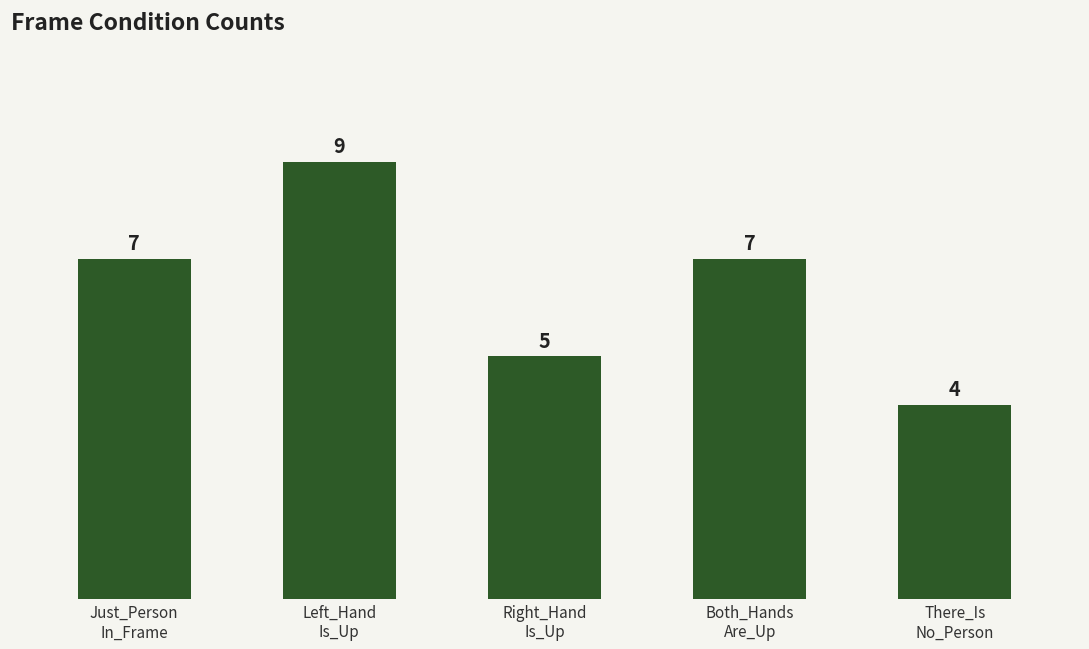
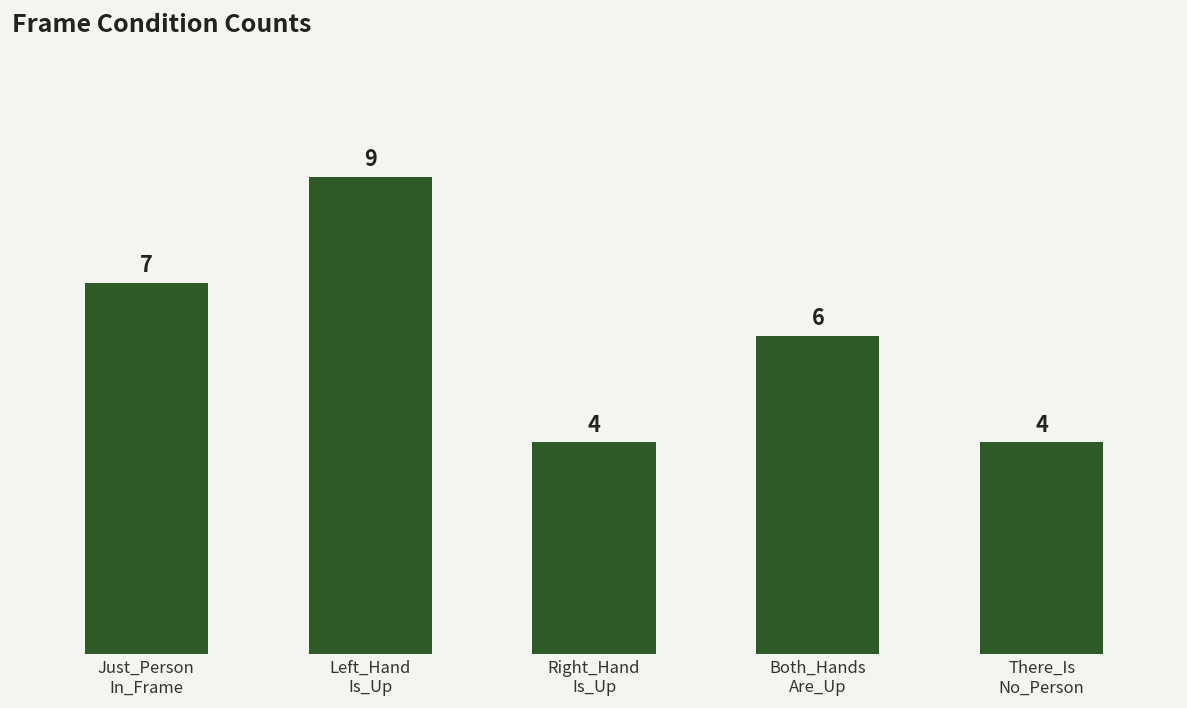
  {
    "Just_Person In_Frame": 7,
    "Left_Hand Is_Up": 9,
-   "Right_Hand Is_Up": 5,
-   "Both_Hands Are_Up": 7,
+   "Right_Hand Is_Up": 4,
+   "Both_Hands Are_Up": 6,
    "There_Is No_Person": 4
  }
